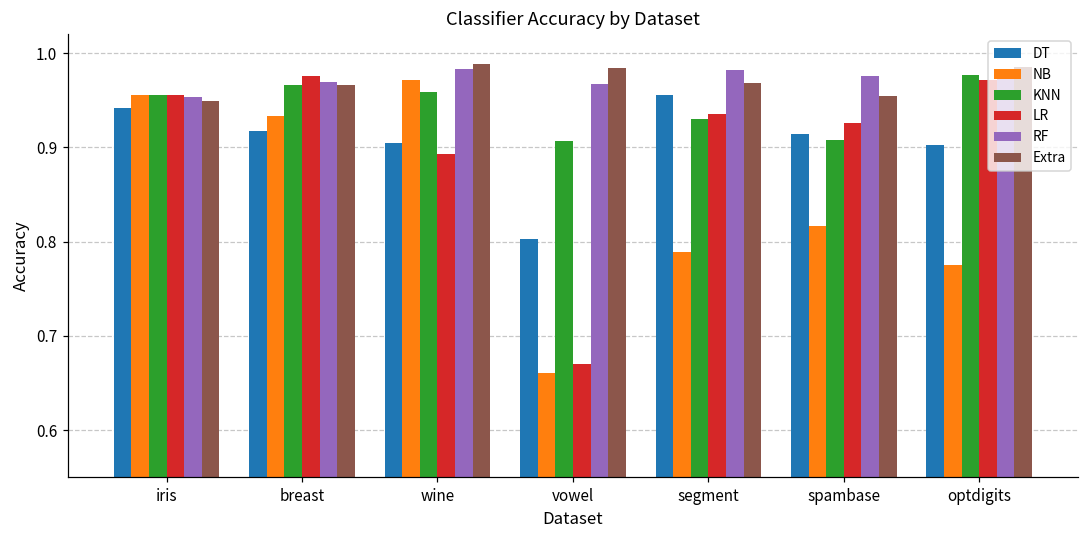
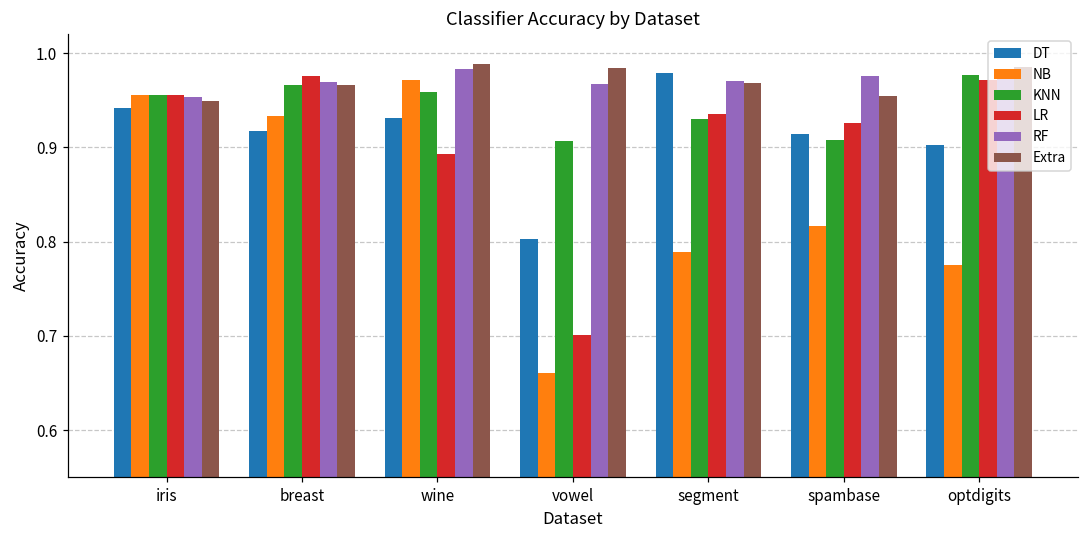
  {
    "DT": {
      "iris": 0.94,
      "breast": 0.92,
-     "wine": 0.90,
+     "wine": 0.93,
      "vowel": 0.80,
-     "segment": 0.96,
+     "segment": 0.98,
      "spambase": 0.91,
      "optdigits": 0.90
    },
    "NB": {
      "iris": 0.96,
      "breast": 0.93,
      "wine": 0.97,
      "vowel": 0.66,
      "segment": 0.79,
      "spambase": 0.82,
      "optdigits": 0.78
    },
    "KNN": {
      "iris": 0.96,
      "breast": 0.97,
      "wine": 0.96,
      "vowel": 0.91,
      "segment": 0.93,
      "spambase": 0.91,
      "optdigits": 0.98
    },
    "LR": {
      "iris": 0.96,
      "breast": 0.98,
      "wine": 0.89,
-     "vowel": 0.67,
+     "vowel": 0.70,
      "segment": 0.94,
      "spambase": 0.93,
      "optdigits": 0.97
    },
    "RF": {
      "iris": 0.95,
      "breast": 0.97,
      "wine": 0.98,
      "vowel": 0.97,
-     "segment": 0.98,
+     "segment": 0.97,
      "spambase": 0.98
    },
    "Extra": {
      "iris": 0.95,
      "breast": 0.97,
      "wine": 0.99,
      "vowel": 0.98,
      "segment": 0.97,
      "spambase": 0.95
    }
  }
